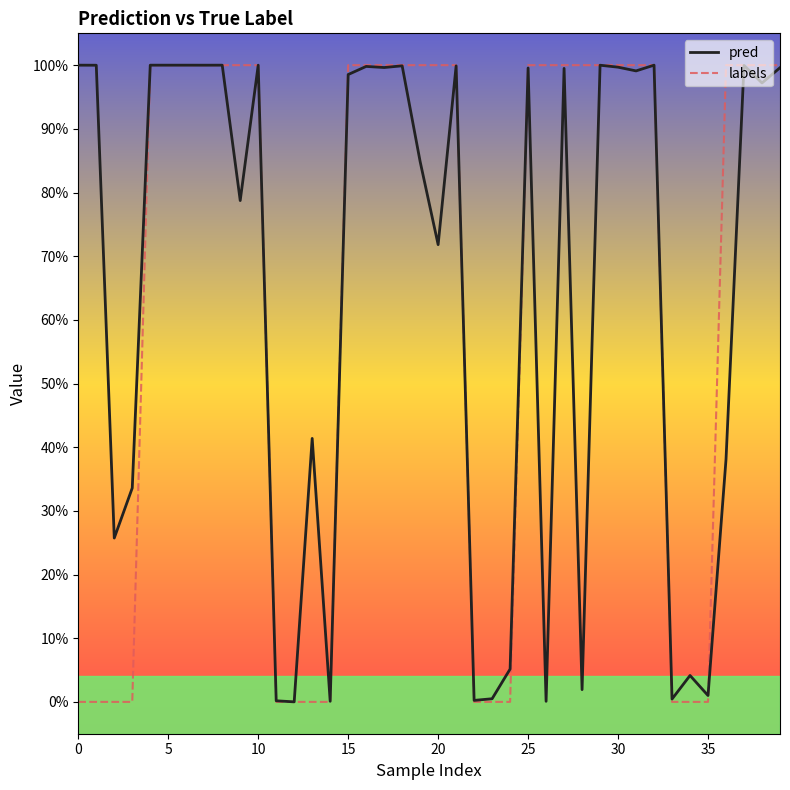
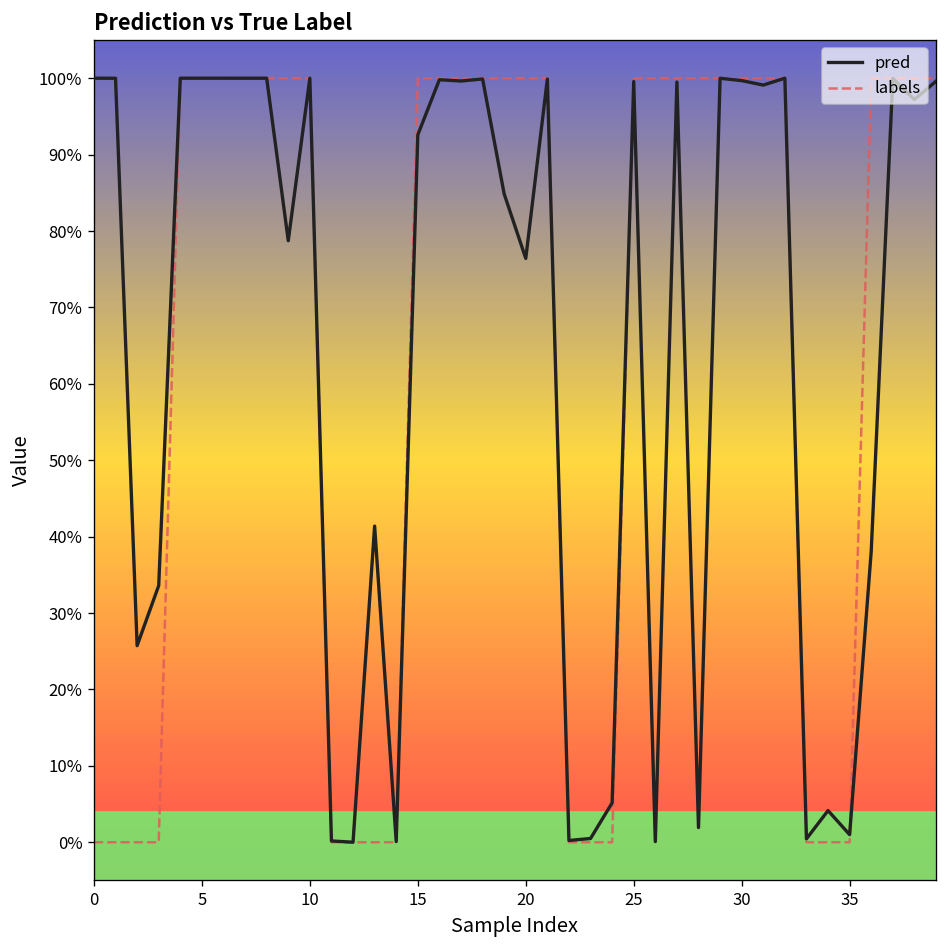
  {
    "pred": {
      "0": "100%",
-     "15": "99%",
-     "20": "72%",
+     "15": "93%",
+     "20": "76%",
      "25": "100%"
    },
    "labels": {
      "15": "100%",
      "20": "100%",
      "25": "100%"
    }
  }
